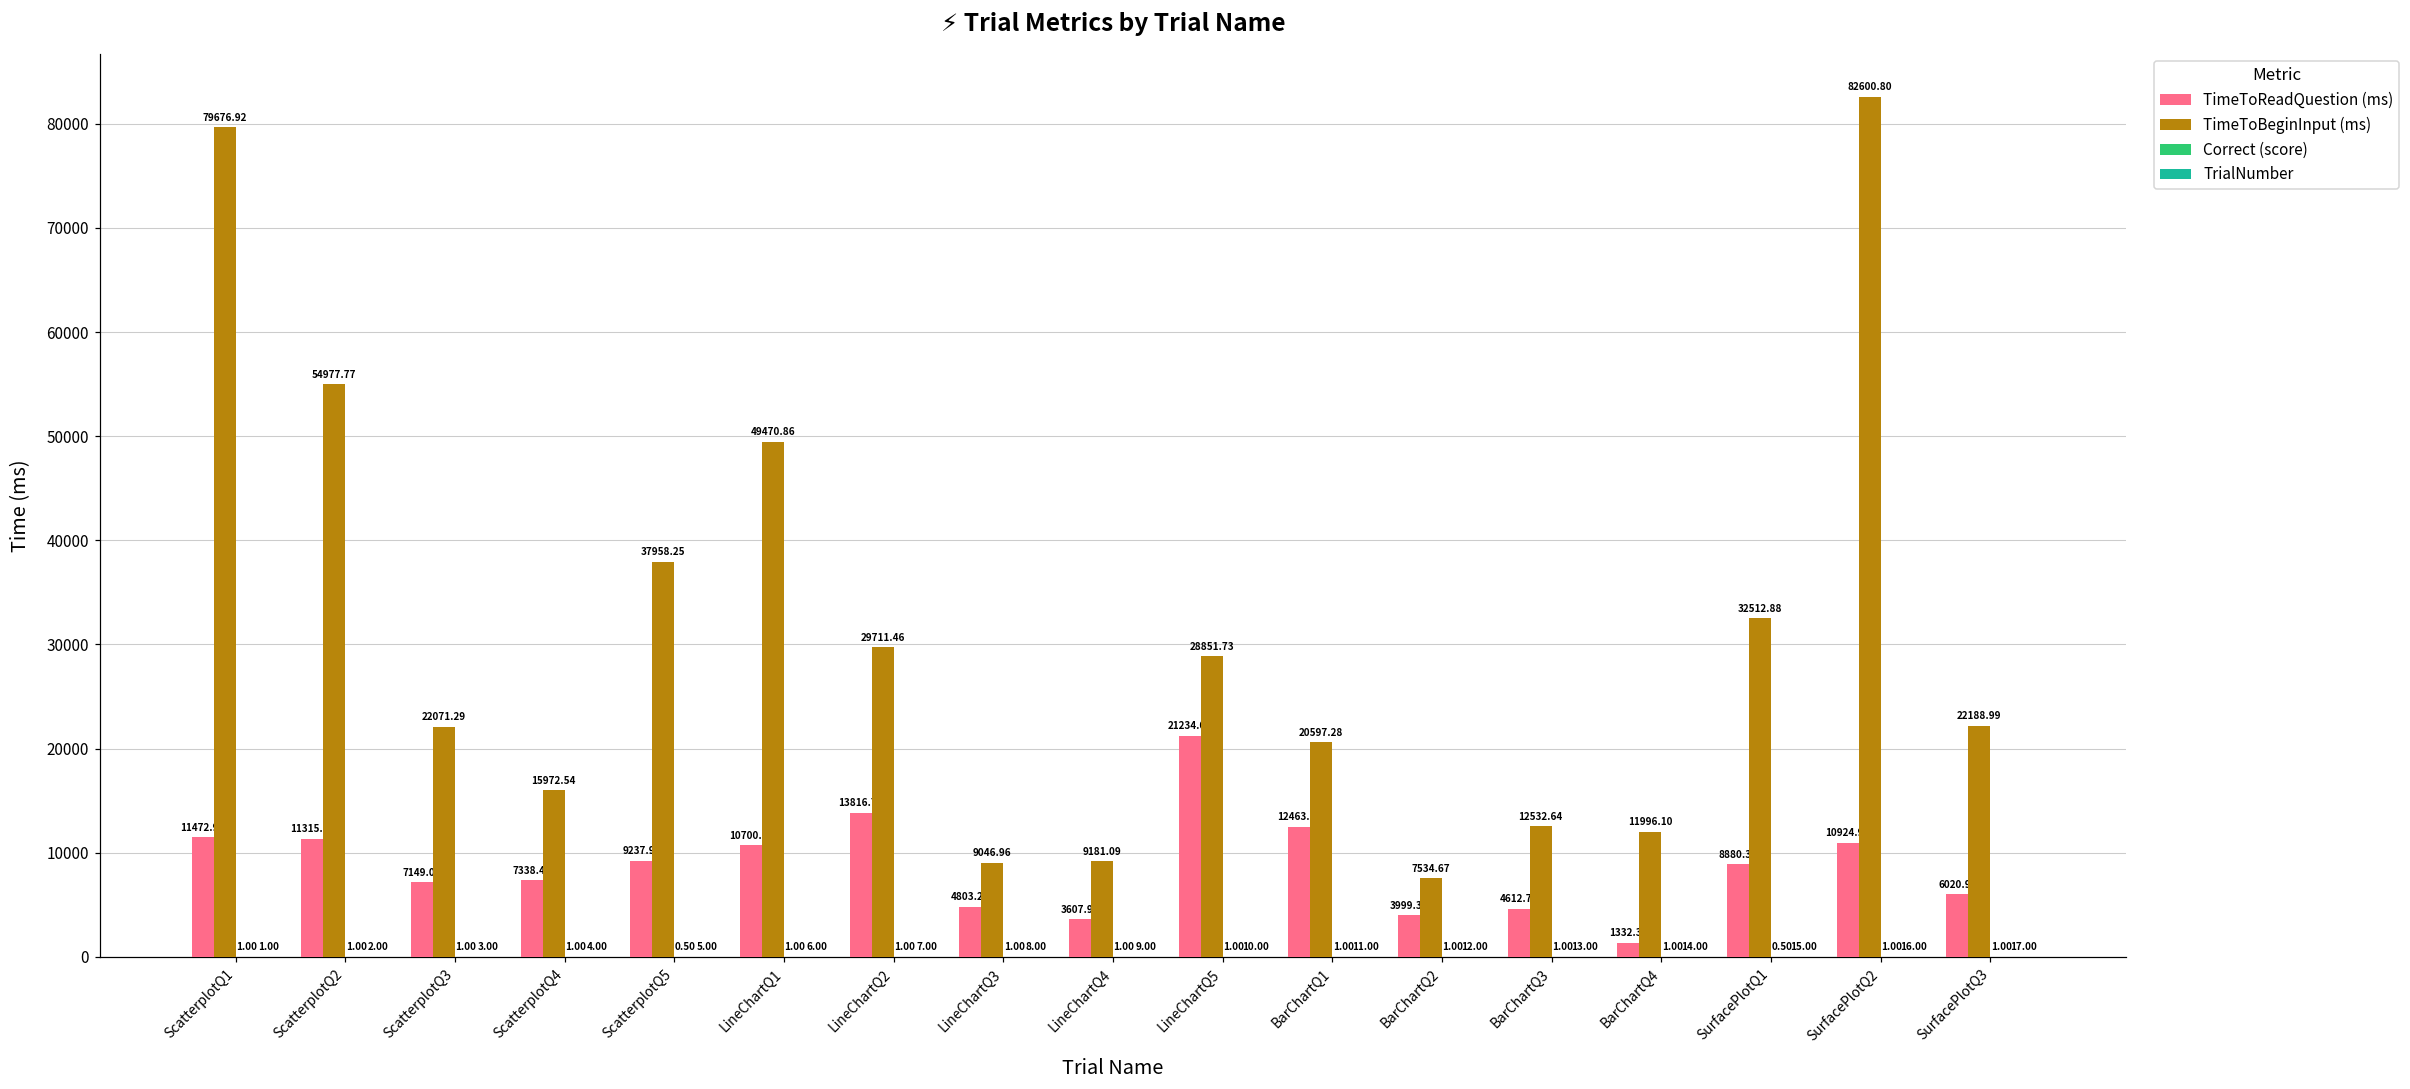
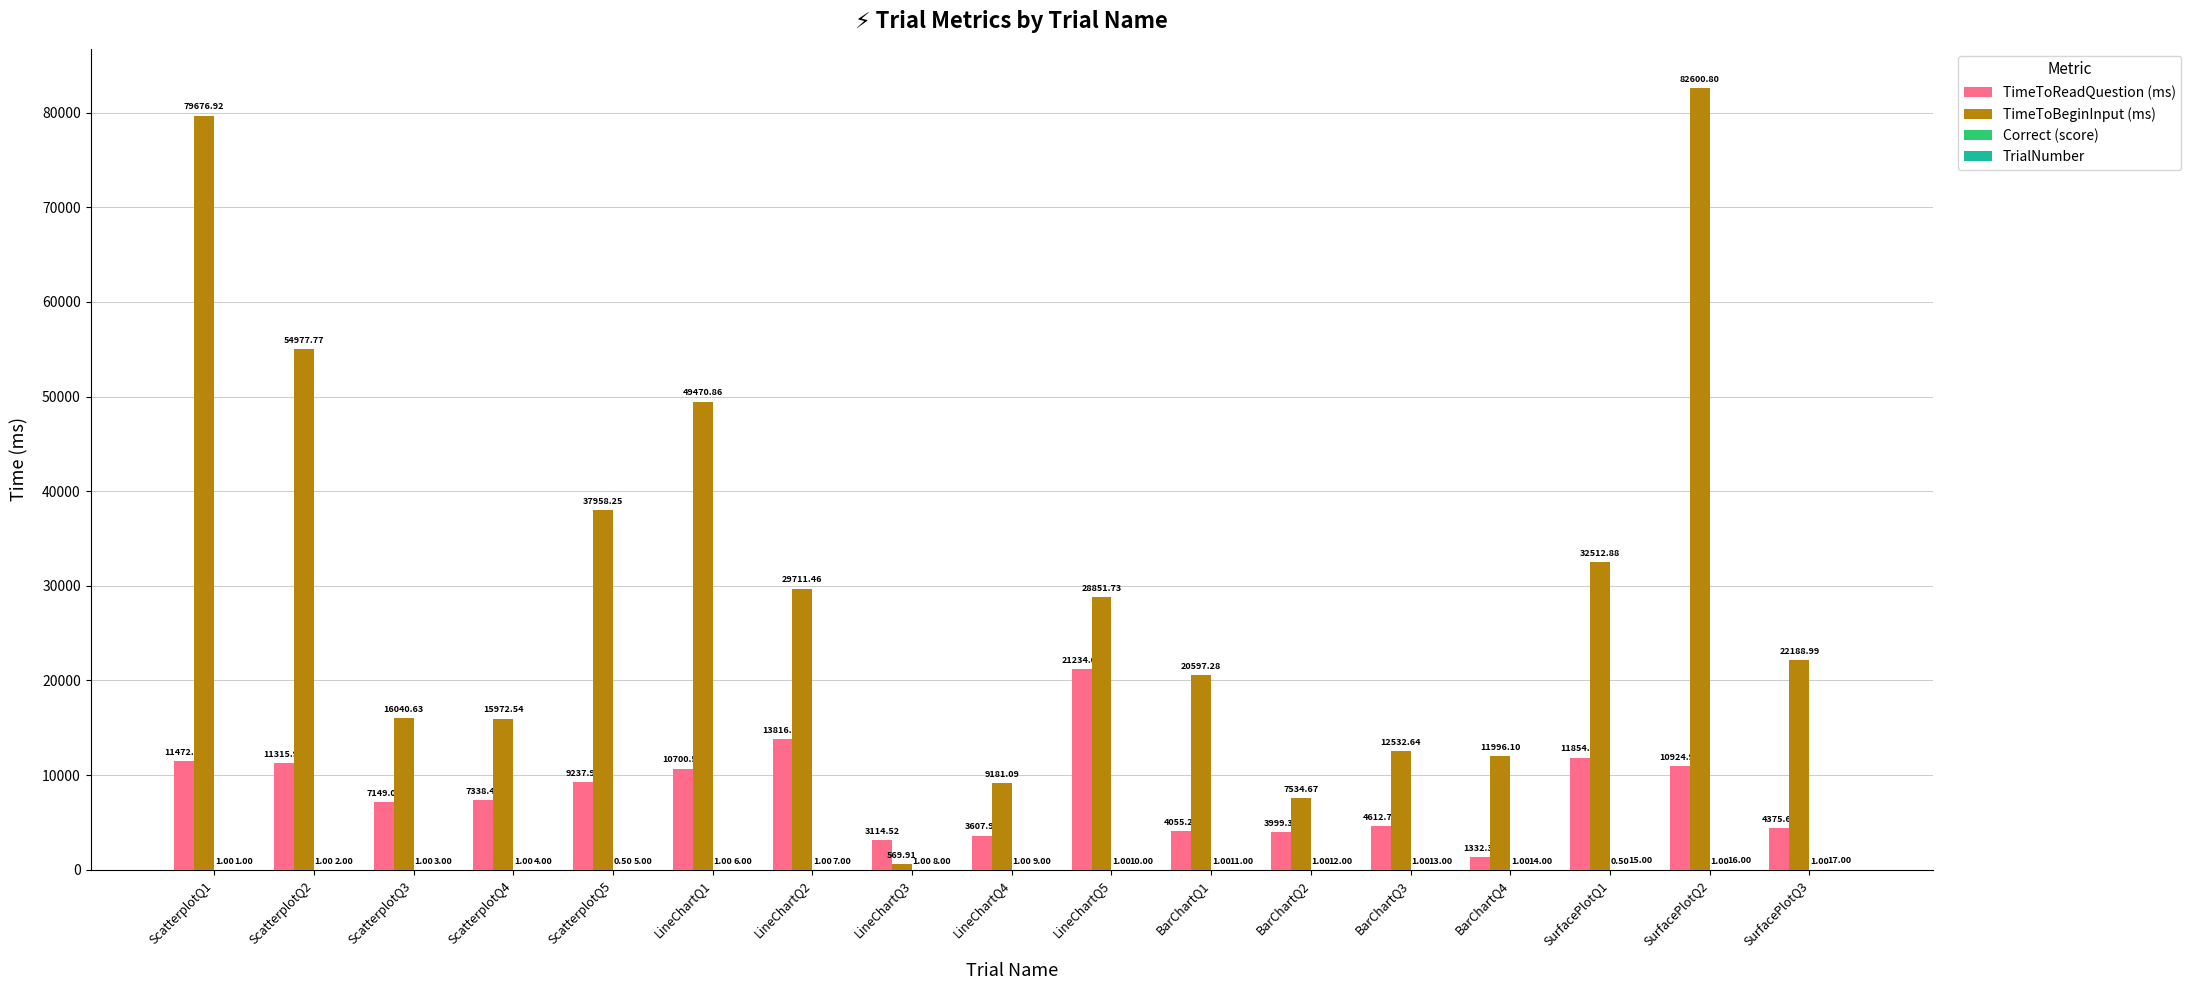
  {
    "TimeToReadQuestion (ms)": {
      "ScatterplotQ1": 11472.99,
      "ScatterplotQ2": 11315.91,
      "ScatterplotQ3": 7149.00,
      "ScatterplotQ4": 7338.49,
      "ScatterplotQ5": 9237.93,
      "LineChartQ1": 10700.51,
      "LineChartQ2": 13816.78,
-     "LineChartQ3": 4803.24,
+     "LineChartQ3": 3114.52,
      "LineChartQ4": 3607.90,
      "LineChartQ5": 21234.03,
-     "BarChartQ1": 12463.62,
+     "BarChartQ1": 4055.23,
      "BarChartQ2": 3999.37,
      "BarChartQ3": 4612.74,
      "BarChartQ4": 1332.34,
-     "SurfacePlotQ1": 8880.38,
+     "SurfacePlotQ1": 11854.02,
      "SurfacePlotQ2": 10924.96,
-     "SurfacePlotQ3": 6020.97
+     "SurfacePlotQ3": 4375.63
    },
    "TimeToBeginInput (ms)": {
      "ScatterplotQ1": 79676.92,
      "ScatterplotQ2": 54977.77,
-     "ScatterplotQ3": 22071.29,
+     "ScatterplotQ3": 16040.63,
      "ScatterplotQ4": 15972.54,
      "ScatterplotQ5": 37958.25,
      "LineChartQ1": 49470.86,
      "LineChartQ2": 29711.46,
-     "LineChartQ3": 9046.96,
+     "LineChartQ3": 569.91,
      "LineChartQ4": 9181.09,
      "LineChartQ5": 28851.73,
      "BarChartQ1": 20597.28,
      "BarChartQ2": 7534.67,
      "BarChartQ3": 12532.64,
      "BarChartQ4": 11996.10,
      "SurfacePlotQ1": 32512.88,
      "SurfacePlotQ2": 82600.80,
      "SurfacePlotQ3": 22188.99
    }
  }
